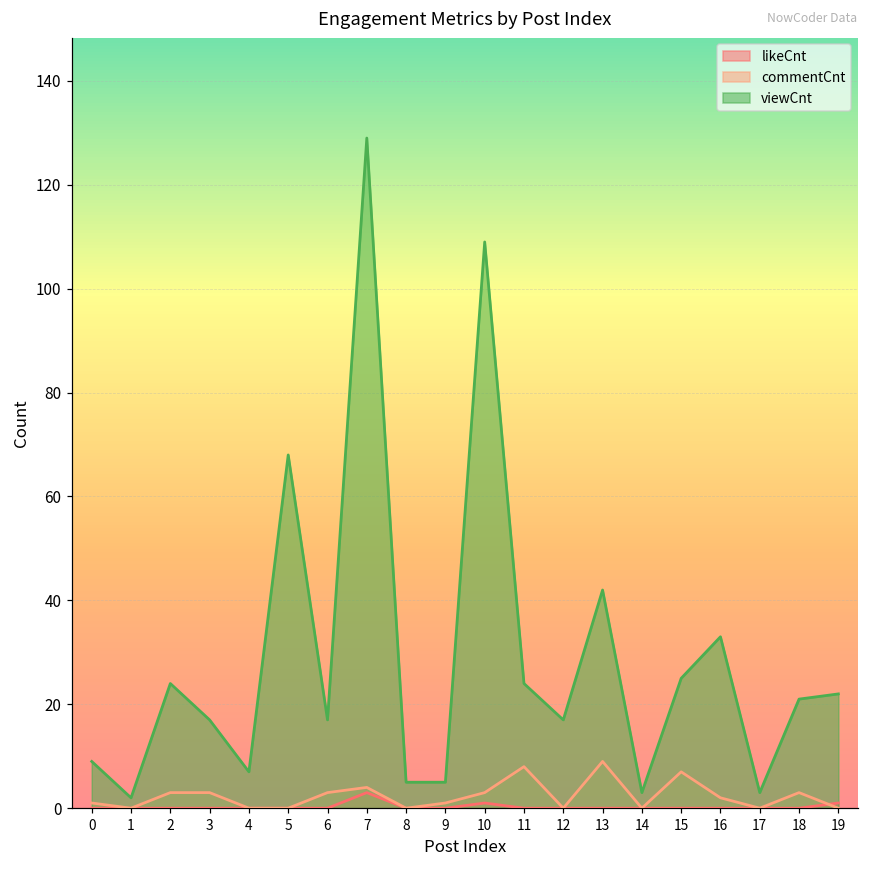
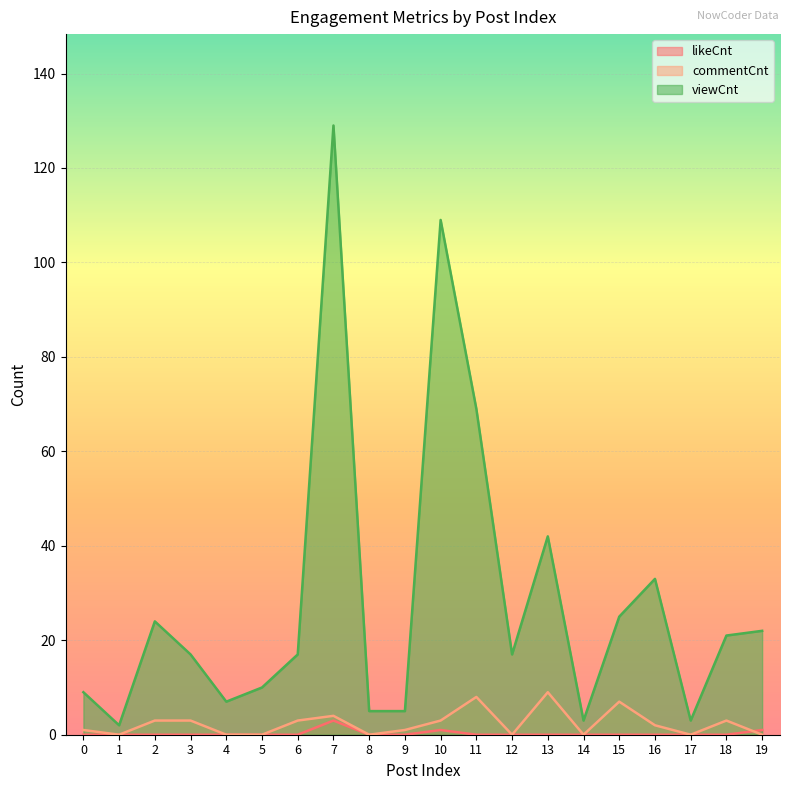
  {
    "viewCnt": {
      "0": 9,
      "1": 2,
      "2": 24,
      "3": 17,
      "4": 7,
-     "5": 68,
+     "5": 10,
      "6": 17,
      "7": 129,
      "8": 5,
      "9": 5,
      "10": 109,
-     "11": 24,
+     "11": 69,
      "12": 17,
      "13": 42,
      "14": 3,
      "15": 25,
      "16": 33,
      "17": 3,
      "18": 21,
      "19": 22
    }
  }
